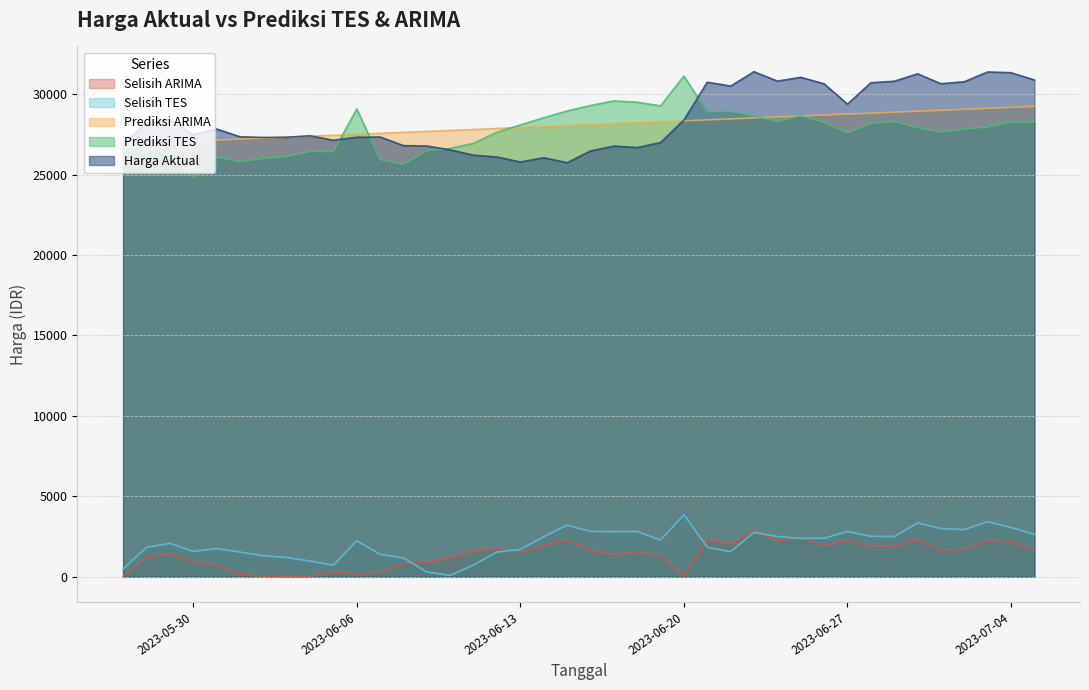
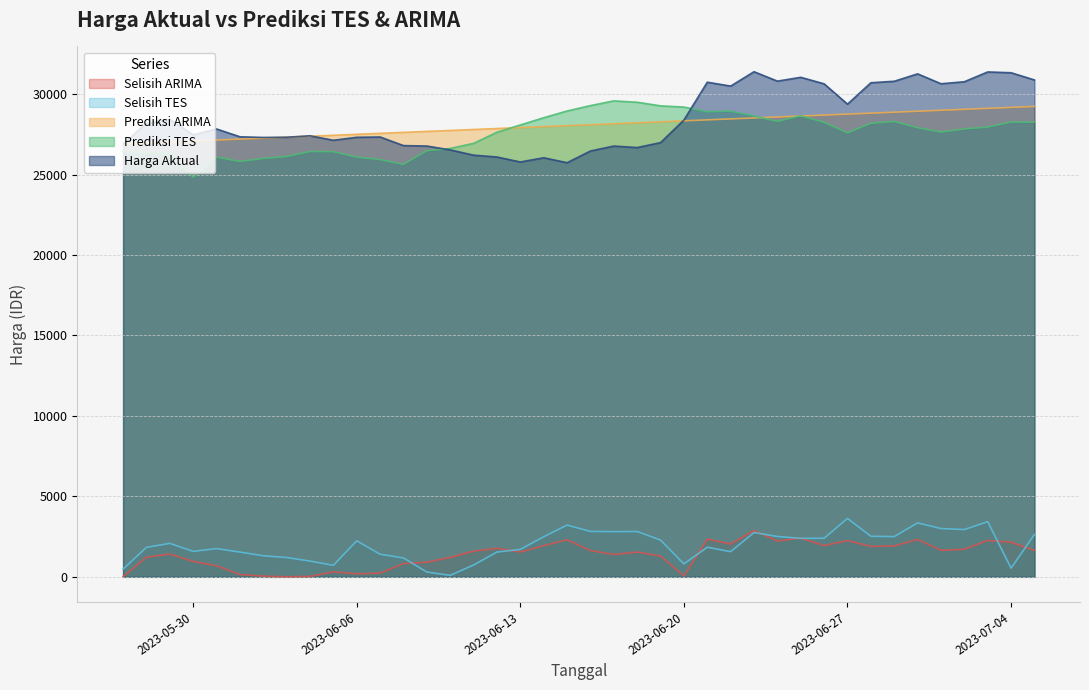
  {
    "Selisih TES": {
      "2023-05-30": 1600,
      "2023-06-06": 2200,
      "2023-06-13": 1700,
-     "2023-06-20": 3900,
-     "2023-06-27": 2800,
-     "2023-07-04": 3100
+     "2023-06-20": 800,
+     "2023-06-27": 3600,
+     "2023-07-04": 500
    },
    "Prediksi TES": {
      "2023-05-30": 24800,
-     "2023-06-06": 29100,
+     "2023-06-06": 26100,
      "2023-06-13": 28100,
-     "2023-06-20": 31100,
+     "2023-06-20": 29200,
      "2023-06-27": 27600,
      "2023-07-04": 28300
    },
    "Harga Aktual": {
      "2023-06-06": 27300,
      "2023-06-13": 25800,
      "2023-06-27": 29400,
      "2023-07-04": 31300
    }
  }
